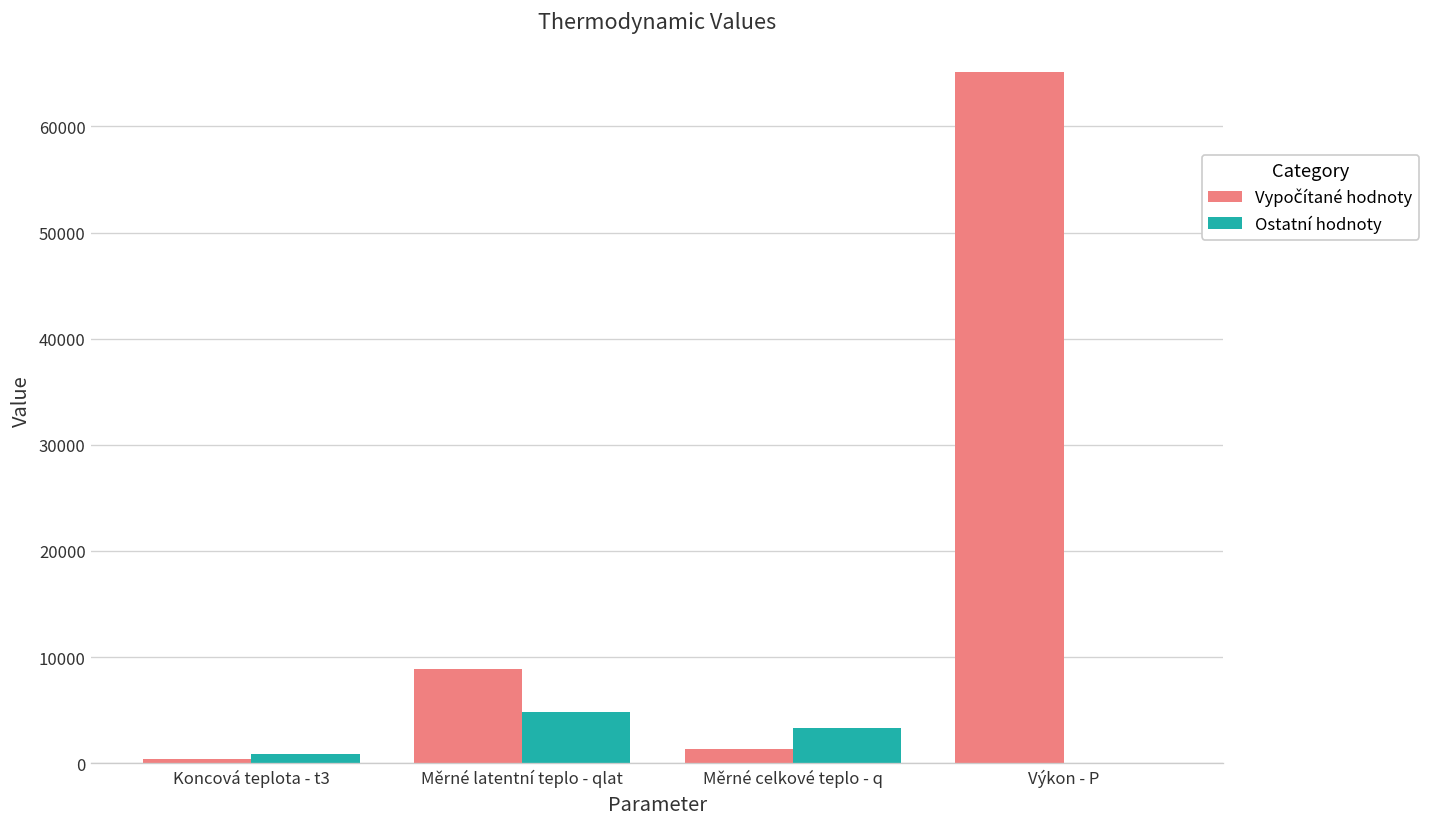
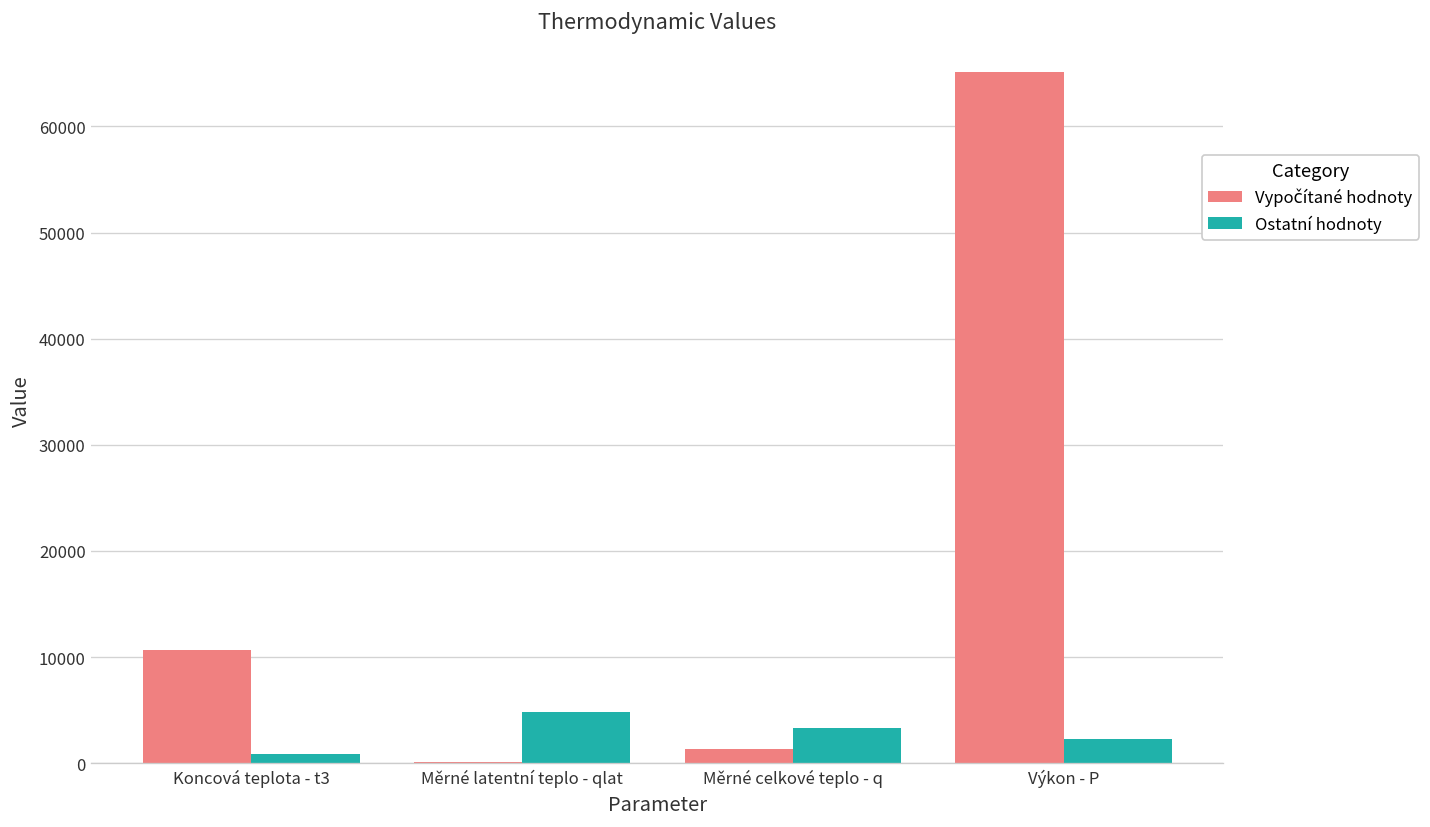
  {
    "Vypočítané hodnoty": {
-     "Koncová teplota - t3": 0,
-     "Měrné latentní teplo - qlat": 9000,
+     "Koncová teplota - t3": 11000,
+     "Měrné latentní teplo - qlat": 0,
      "Měrné celkové teplo - q": 1000,
      "Výkon - P": 65000
    },
    "Ostatní hodnoty": {
      "Koncová teplota - t3": 1000,
      "Měrné latentní teplo - qlat": 5000,
      "Měrné celkové teplo - q": 3000,
-     "Výkon - P": 0
+     "Výkon - P": 2000
    }
  }
